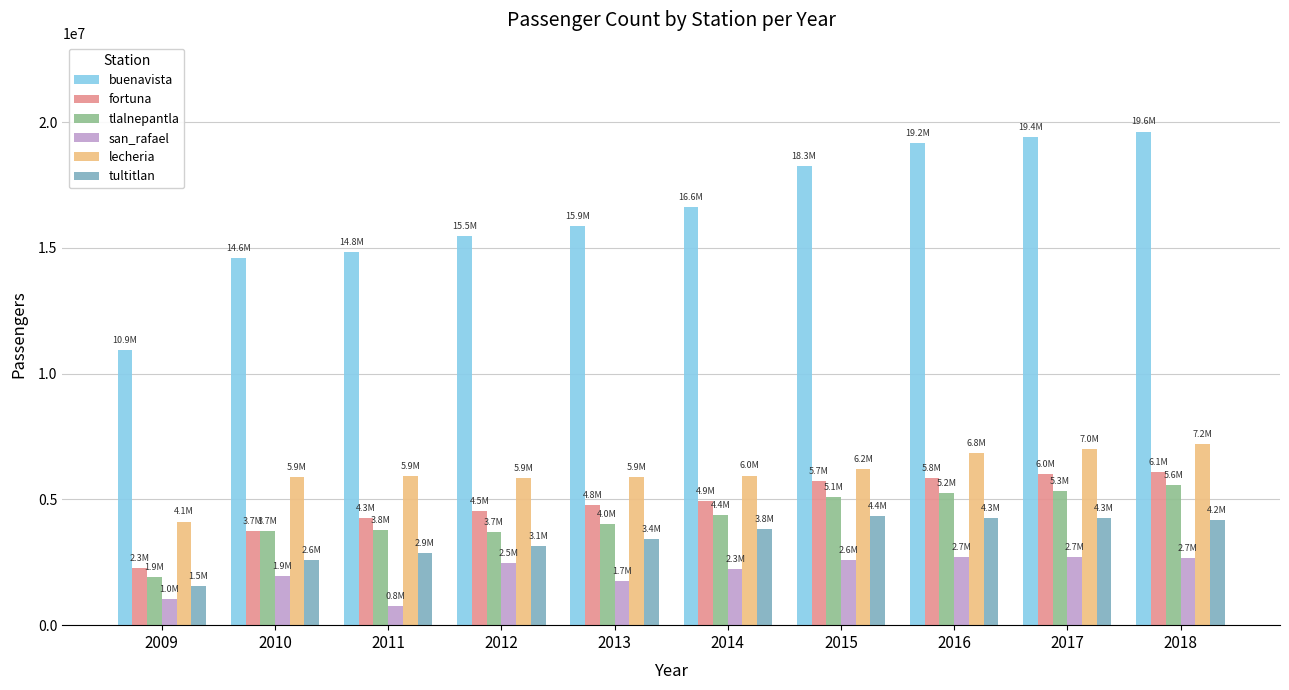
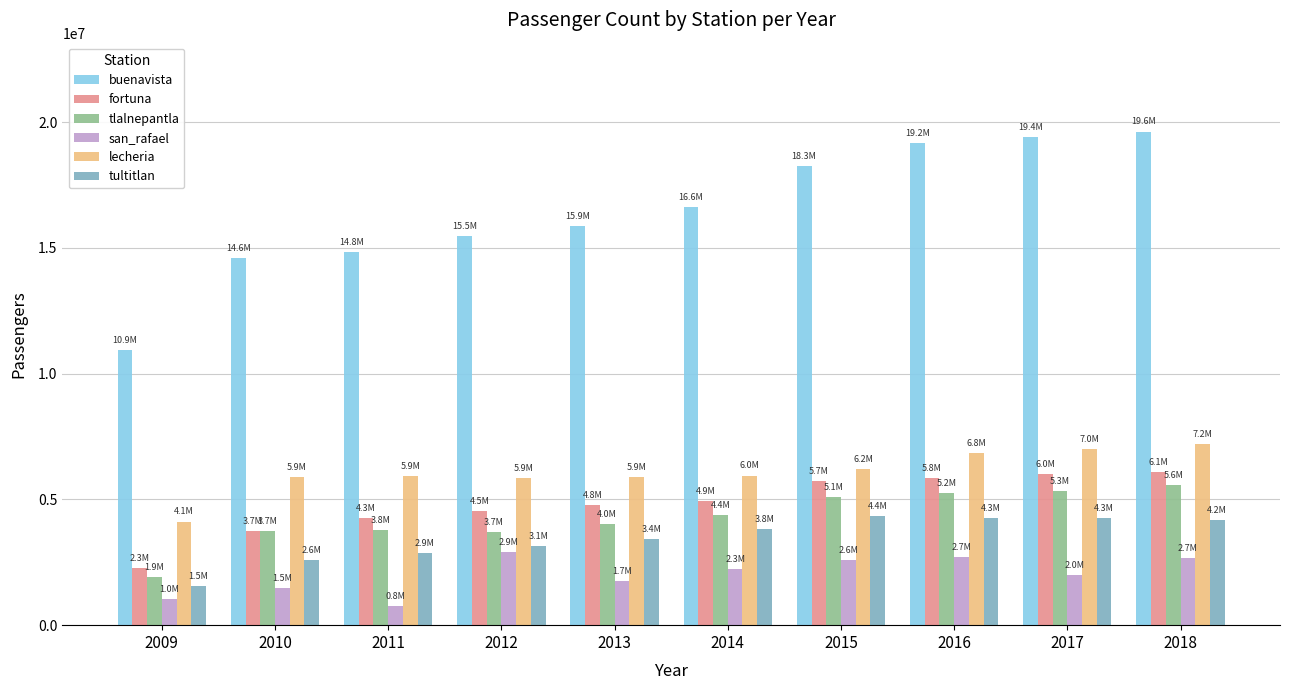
  {
    "san_rafael": {
      "2009": "1.0M",
-     "2010": "1.9M",
+     "2010": "1.5M",
      "2011": "0.8M",
-     "2012": "2.5M",
+     "2012": "2.9M",
      "2013": "1.7M",
      "2014": "2.3M",
      "2015": "2.6M",
      "2016": "2.7M",
-     "2017": "2.7M",
+     "2017": "2.0M",
      "2018": "2.7M"
    }
  }
